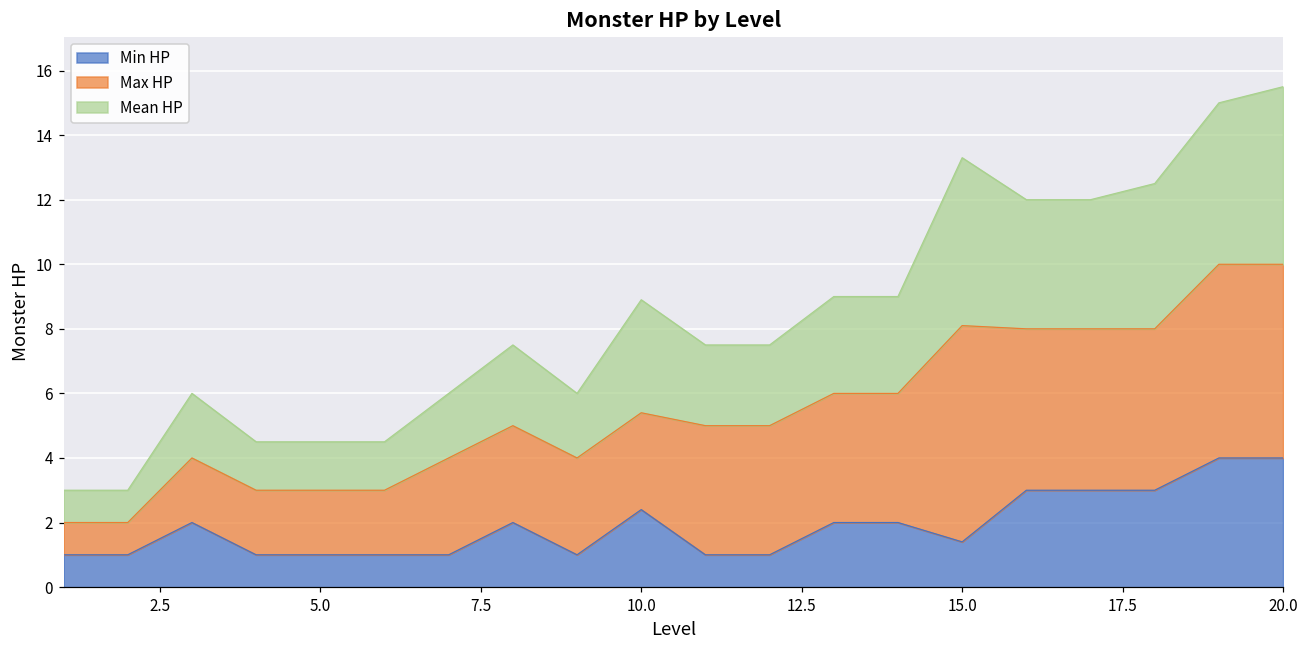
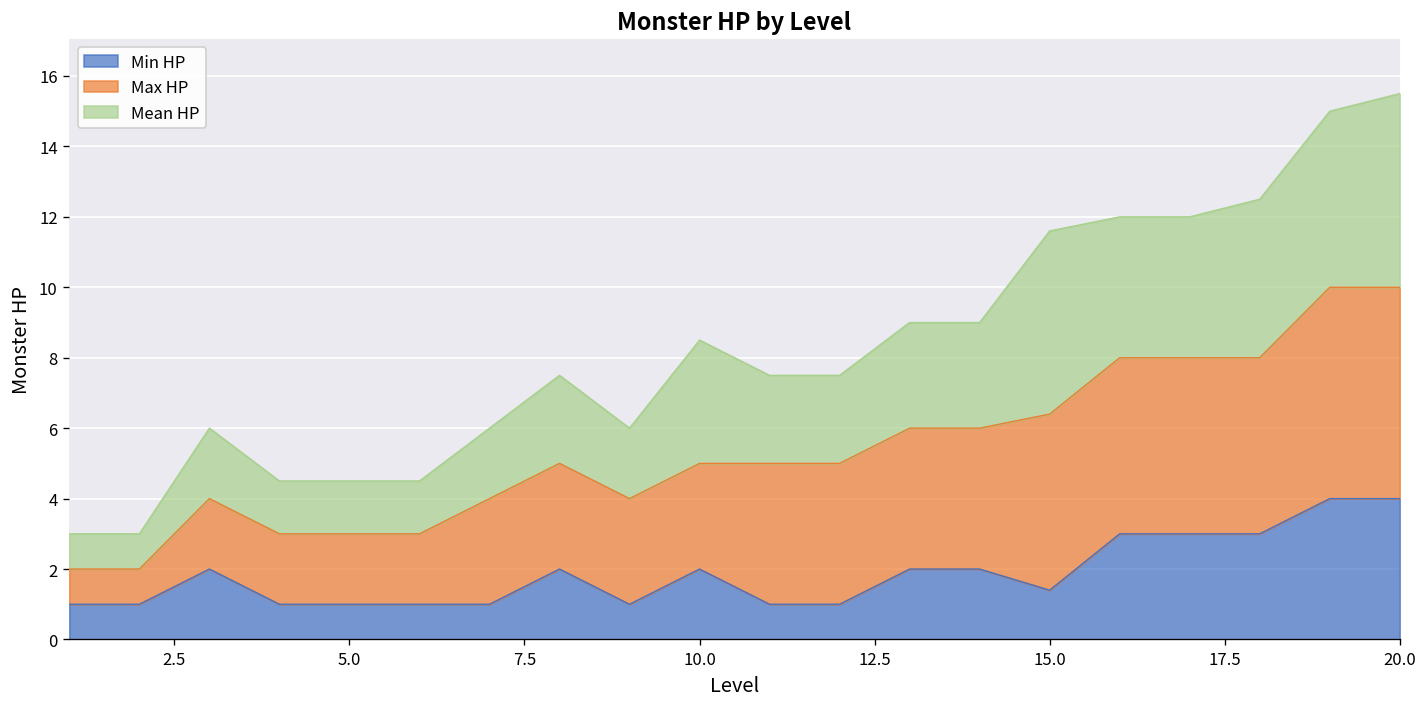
  {
    "Min HP": {
      "5.0": 1.0,
-     "10.0": 2.4,
+     "10.0": 2.0,
      "15.0": 1.4,
      "20.0": 4.0
    },
    "Max HP": {
      "5.0": 2.0,
      "10.0": 3.0,
-     "15.0": 6.7,
+     "15.0": 5.0,
      "20.0": 6.0
    },
    "Mean HP": {
      "5.0": 1.5,
      "10.0": 3.5,
      "15.0": 5.2,
      "20.0": 5.5
    }
  }
